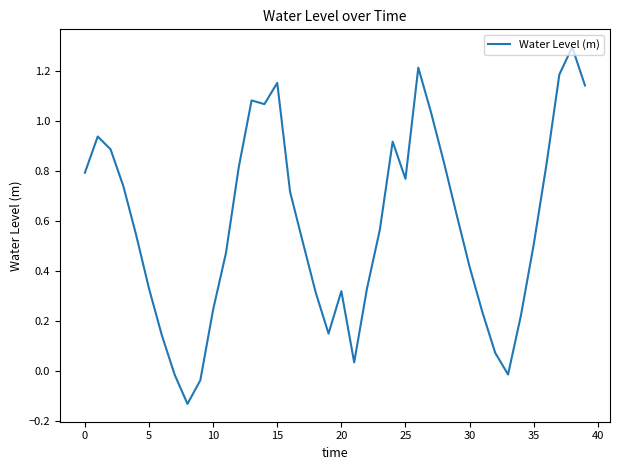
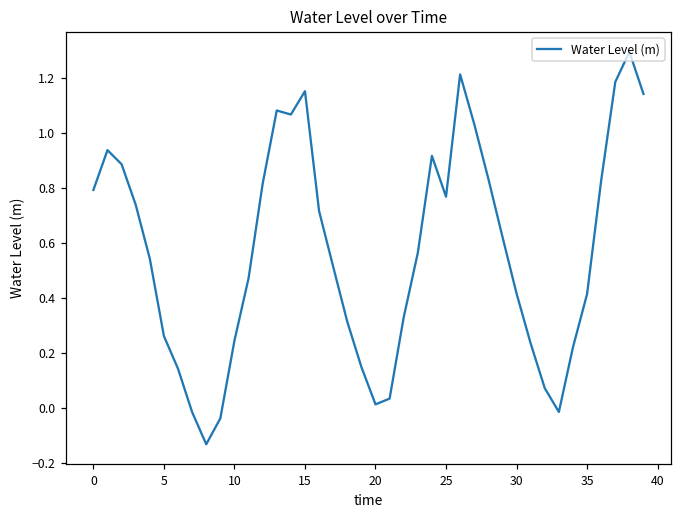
  {
    "0": 0.79,
-   "5": 0.33,
+   "5": 0.26,
    "10": 0.25,
    "15": 1.15,
-   "20": 0.32,
+   "20": 0.01,
    "25": 0.77,
    "30": 0.42,
-   "35": 0.51
+   "35": 0.42
  }
